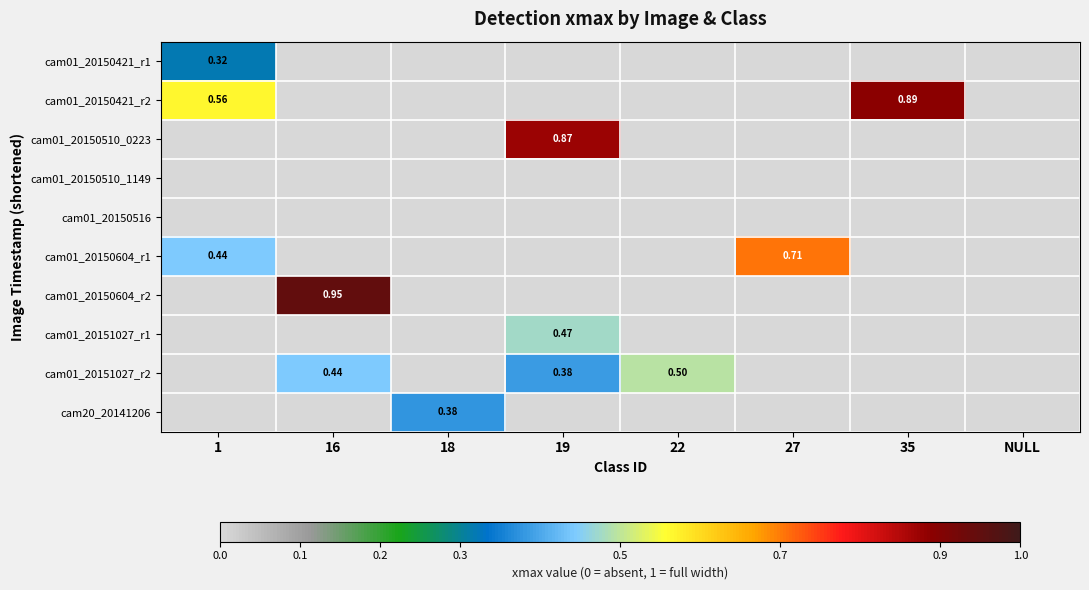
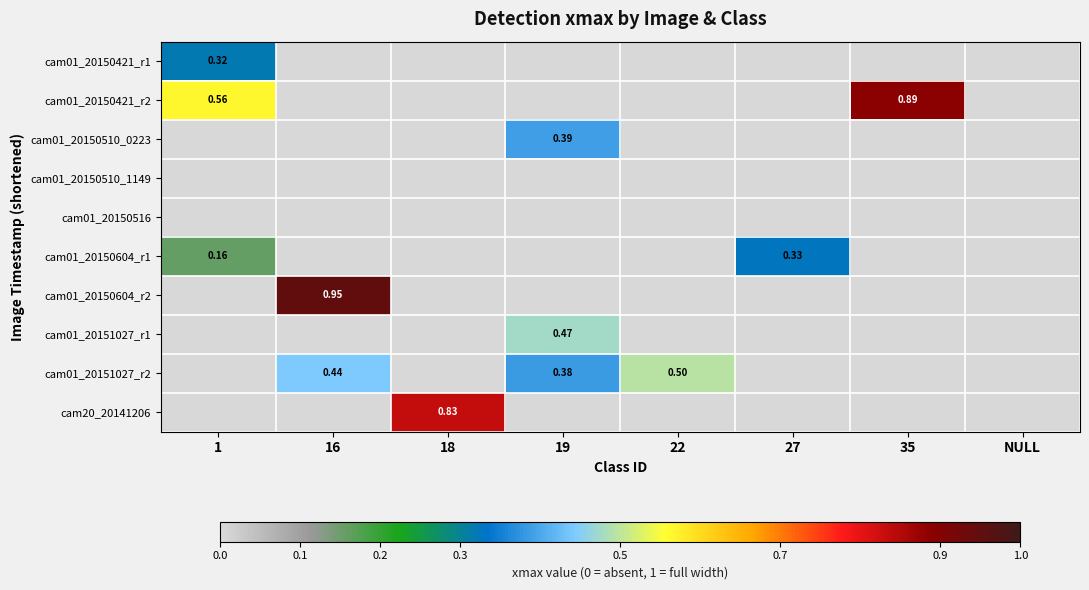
  {
    "cam01_20150421_r1": {
      "1": 0.32
    },
    "cam01_20150421_r2": {
      "1": 0.56,
      "35": 0.89
    },
    "cam01_20150510_0223": {
-     "19": 0.87
+     "19": 0.39
    },
    "cam01_20150604_r1": {
-     "1": 0.44,
-     "27": 0.71
+     "1": 0.16,
+     "27": 0.33
    },
    "cam01_20150604_r2": {
      "16": 0.95
    },
    "cam01_20151027_r1": {
      "19": 0.47
    },
    "cam01_20151027_r2": {
      "16": 0.44,
      "19": 0.38,
      "22": 0.50
    },
    "cam20_20141206": {
-     "18": 0.38
+     "18": 0.83
    }
  }
